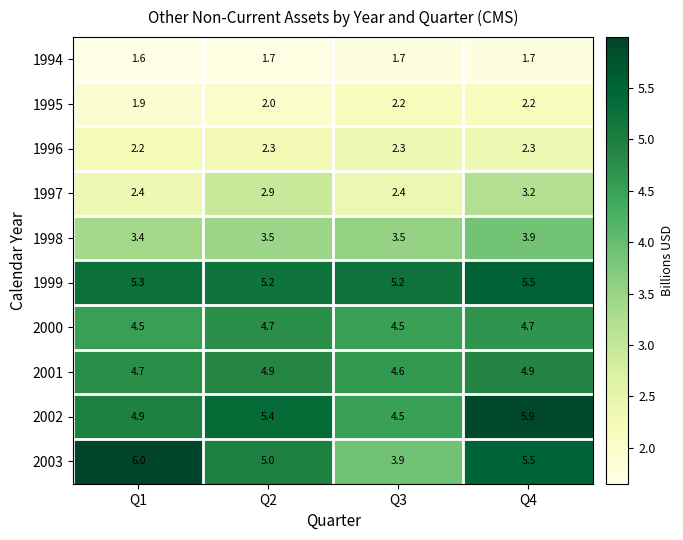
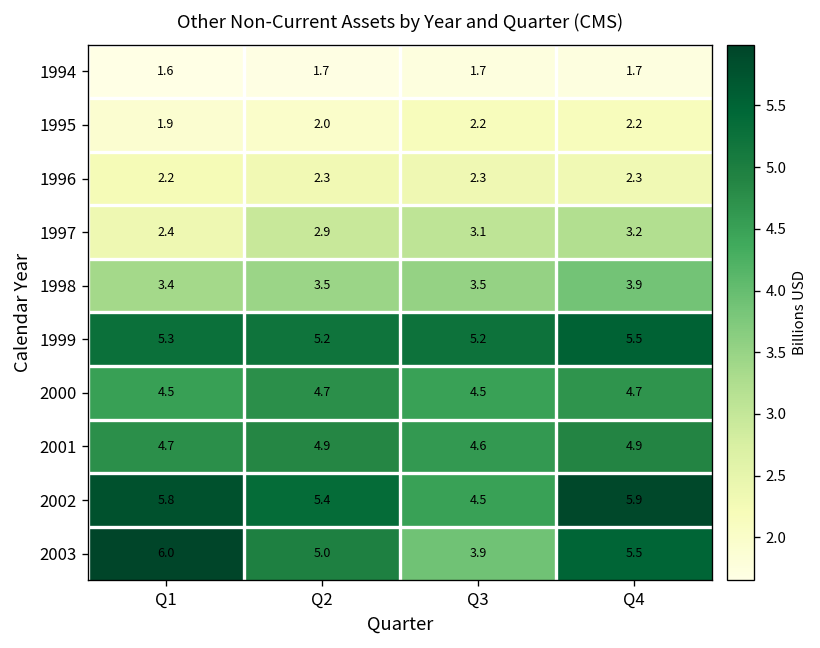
  {
    "1994": {
      "Q1": 1.6,
      "Q2": 1.7,
      "Q3": 1.7,
      "Q4": 1.7
    },
    "1995": {
      "Q1": 1.9,
      "Q2": 2.0,
      "Q3": 2.2,
      "Q4": 2.2
    },
    "1996": {
      "Q1": 2.2,
      "Q2": 2.3,
      "Q3": 2.3,
      "Q4": 2.3
    },
    "1997": {
      "Q1": 2.4,
      "Q2": 2.9,
-     "Q3": 2.4,
+     "Q3": 3.1,
      "Q4": 3.2
    },
    "1998": {
      "Q1": 3.4,
      "Q2": 3.5,
      "Q3": 3.5,
      "Q4": 3.9
    },
    "1999": {
      "Q1": 5.3,
      "Q2": 5.2,
      "Q3": 5.2,
      "Q4": 5.5
    },
    "2000": {
      "Q1": 4.5,
      "Q2": 4.7,
      "Q3": 4.5,
      "Q4": 4.7
    },
    "2001": {
      "Q1": 4.7,
      "Q2": 4.9,
      "Q3": 4.6,
      "Q4": 4.9
    },
    "2002": {
-     "Q1": 4.9,
+     "Q1": 5.8,
      "Q2": 5.4,
      "Q3": 4.5,
      "Q4": 5.9
    },
    "2003": {
      "Q1": 6.0,
      "Q2": 5.0,
      "Q3": 3.9,
      "Q4": 5.5
    }
  }
